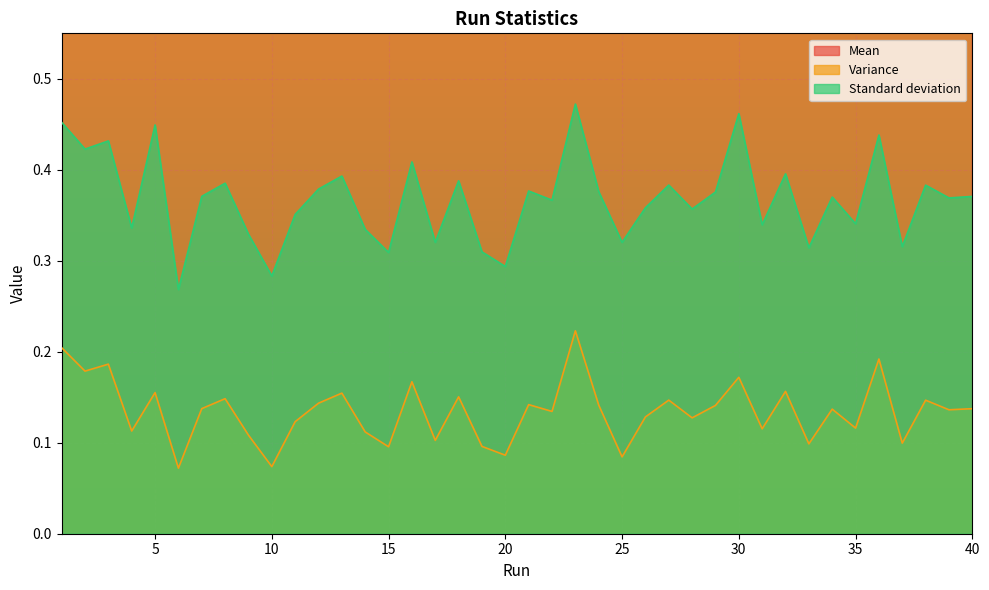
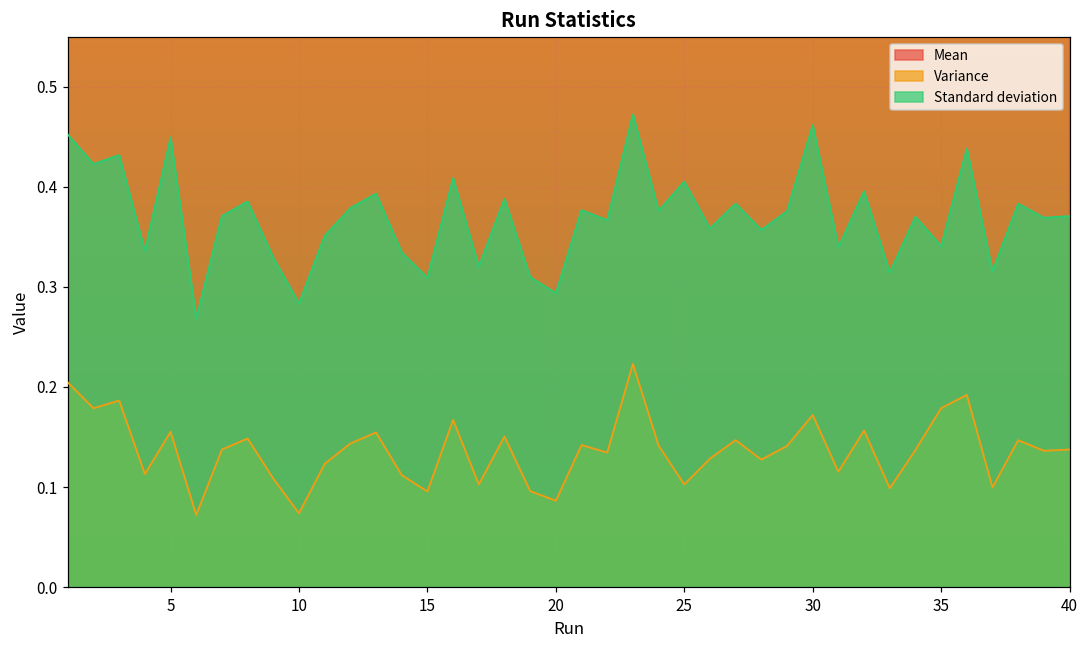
  {
    "Variance": {
      "5": 0.16,
      "10": 0.07,
      "15": 0.10,
      "20": 0.09,
-     "25": 0.08,
+     "25": 0.10,
      "30": 0.17,
-     "35": 0.12,
+     "35": 0.18,
      "40": 0.14
    },
    "Standard deviation": {
      "5": 0.45,
      "10": 0.28,
      "15": 0.31,
      "20": 0.29,
-     "25": 0.32,
+     "25": 0.41,
      "30": 0.46,
      "35": 0.34,
      "40": 0.37
    }
  }
